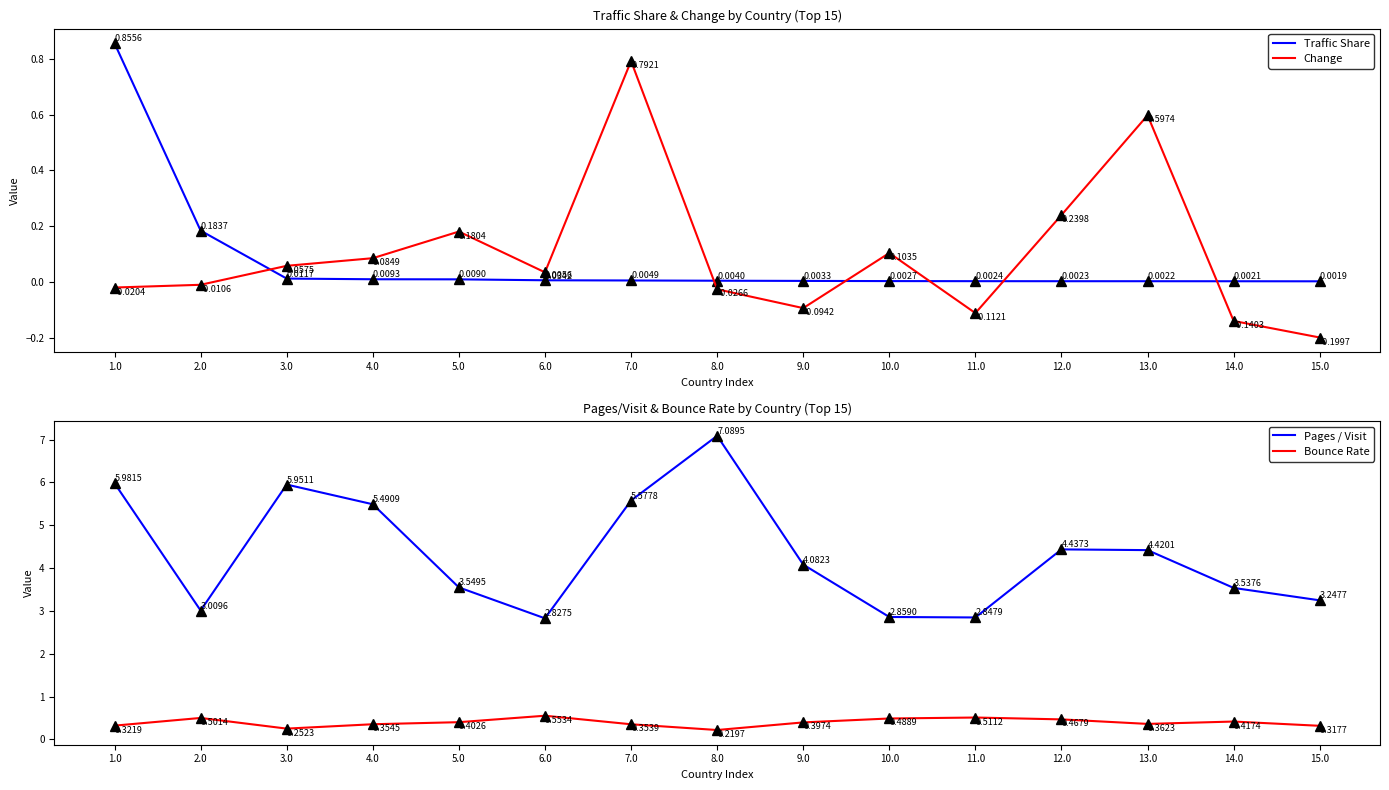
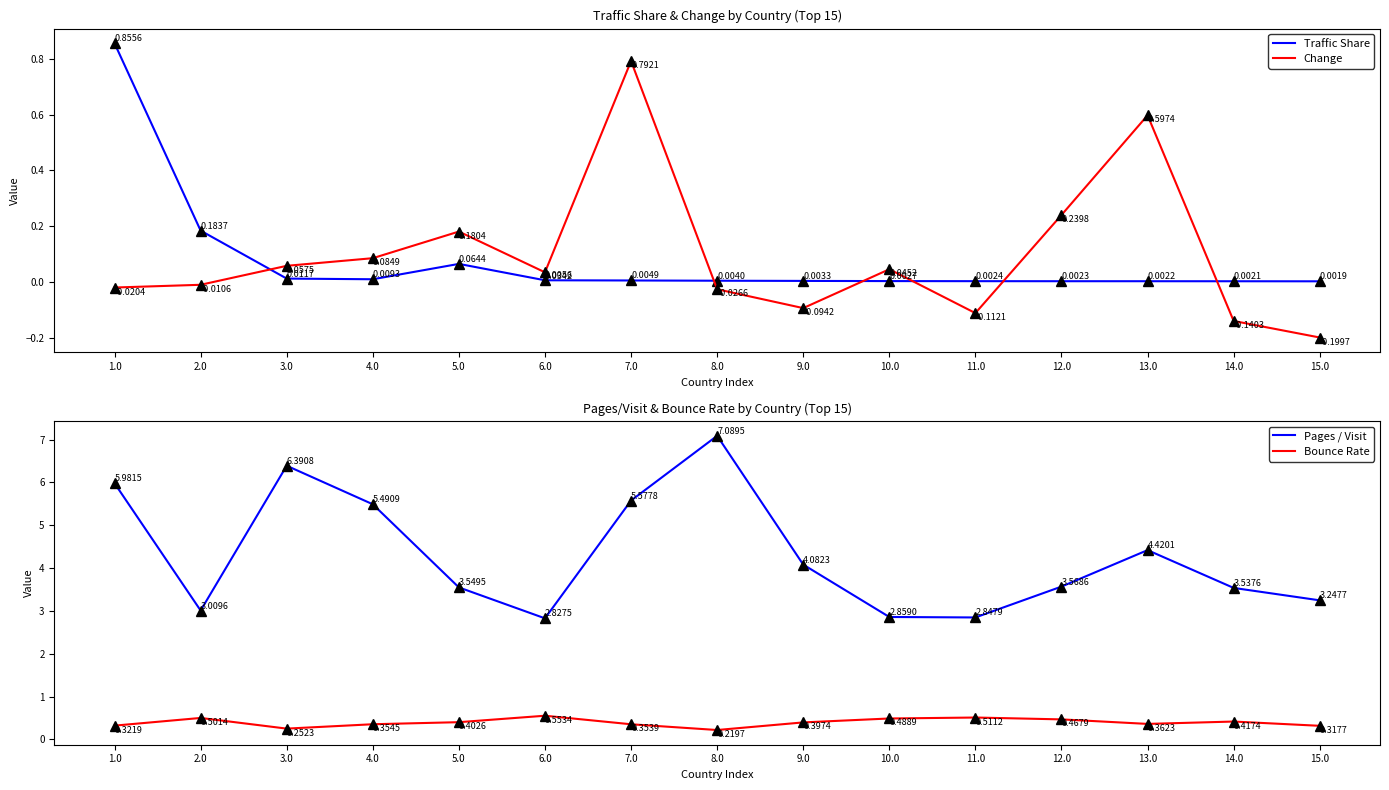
  {
    "Traffic Share & Change by Country (Top 15)": {
      "Traffic Share": {
-       "5.0": 0.0090
+       "5.0": 0.0644
      },
      "Change": {
-       "10.0": 0.1035
+       "10.0": 0.0452
      }
    },
    "Pages/Visit & Bounce Rate by Country (Top 15)": {
      "Pages / Visit": {
-       "3.0": 5.9511,
-       "12.0": 4.4373
+       "3.0": 6.3908,
+       "12.0": 3.5686
      }
    }
  }
